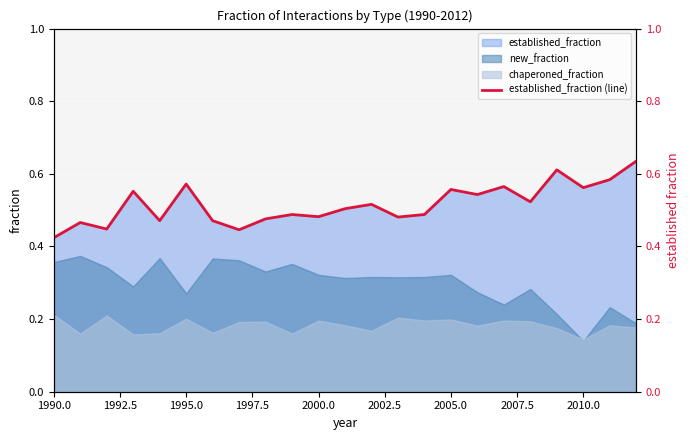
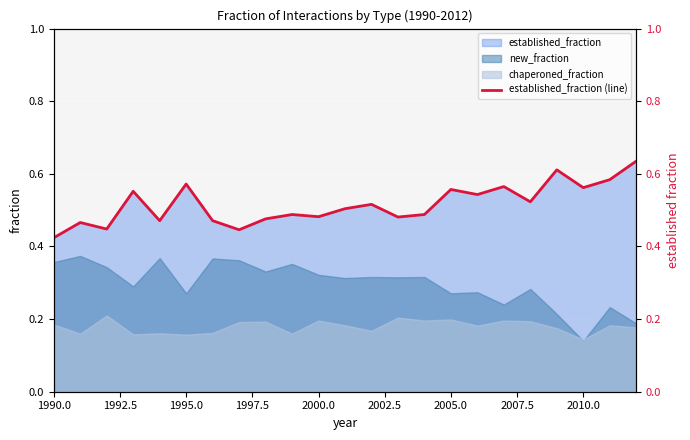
  {
    "established_fraction (line)": {
      "1990.0": 0.42,
      "1995.0": 0.57,
      "2000.0": 0.48,
      "2005.0": 0.56,
      "2010.0": 0.56
    },
    "new_fraction": {
      "1990.0": 0.36,
      "1995.0": 0.27,
      "2000.0": 0.32,
-     "2005.0": 0.32
+     "2005.0": 0.27
    },
    "chaperoned_fraction": {
-     "1990.0": 0.21,
-     "1995.0": 0.20,
+     "1990.0": 0.19,
+     "1995.0": 0.16,
      "2000.0": 0.20,
      "2005.0": 0.20
    }
  }
